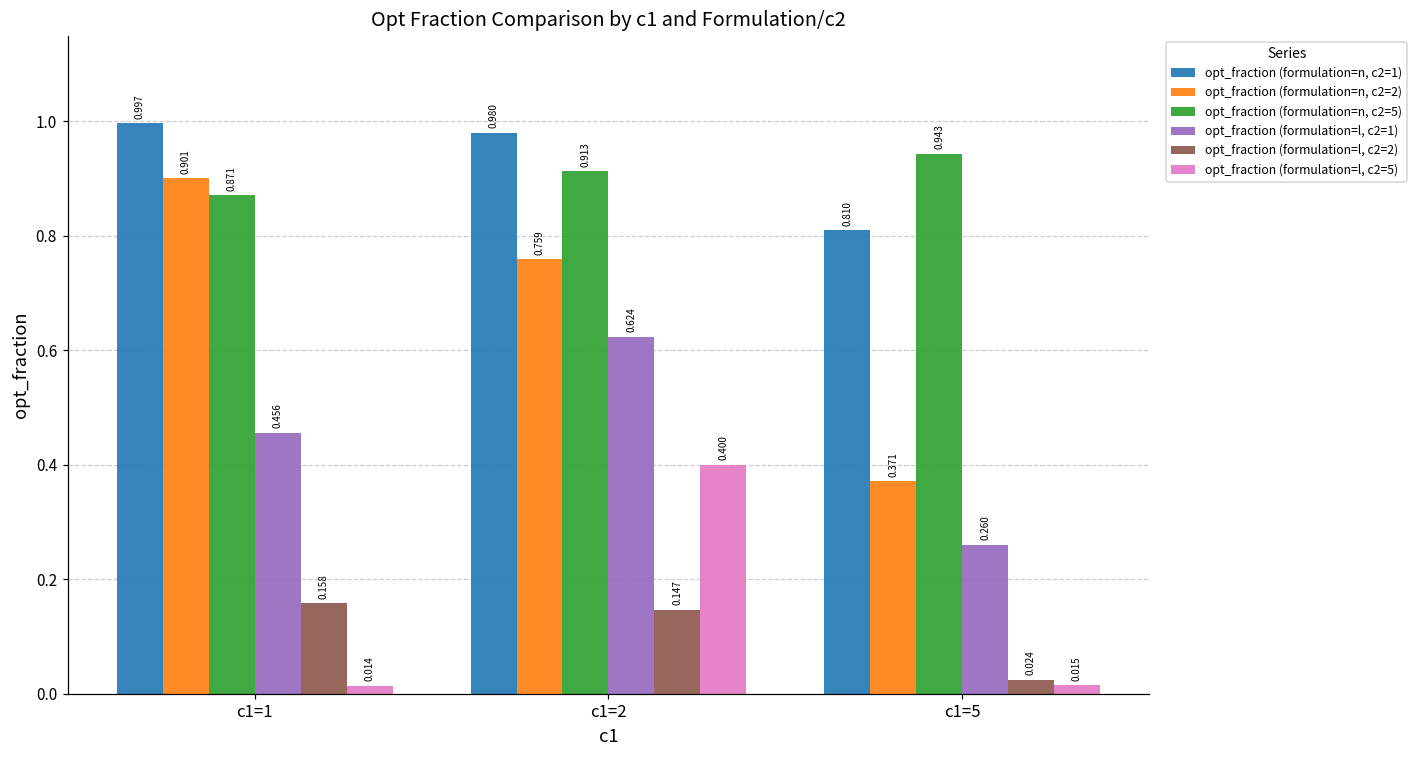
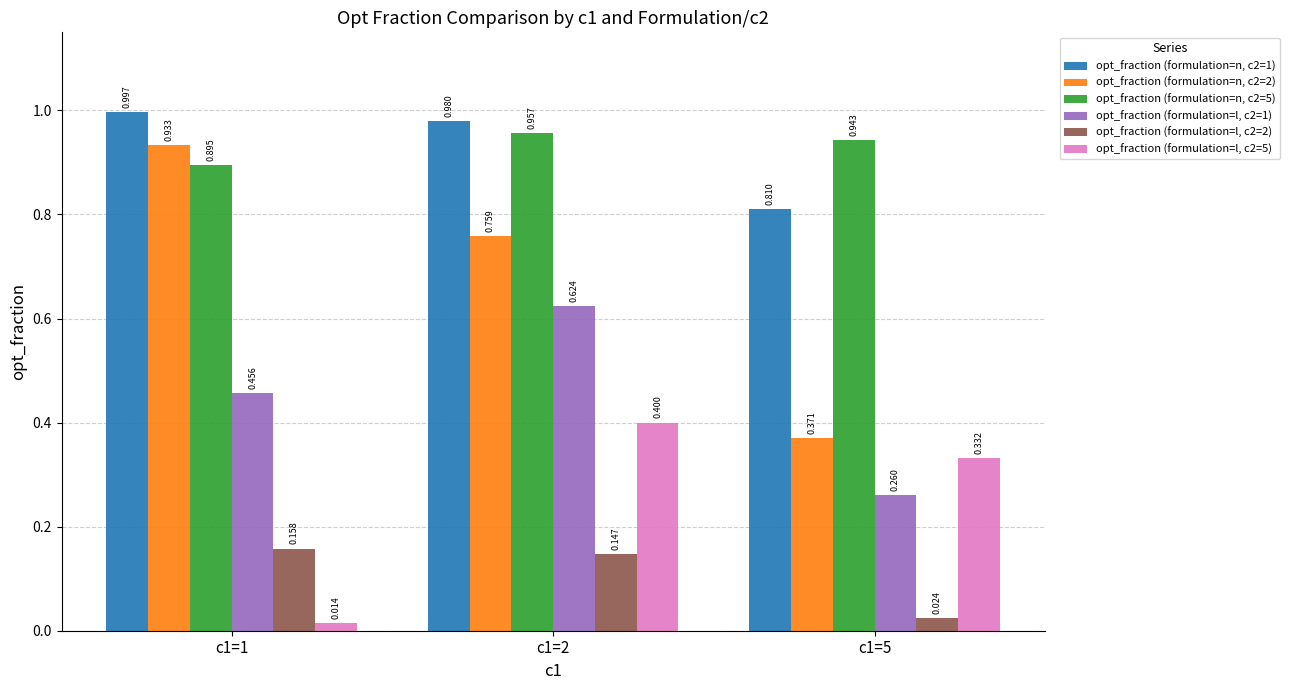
  {
    "opt_fraction (formulation=n, c2=1)": {
      "c1=1": 0.997,
      "c1=2": 0.980,
      "c1=5": 0.810
    },
    "opt_fraction (formulation=n, c2=2)": {
-     "c1=1": 0.901,
+     "c1=1": 0.933,
      "c1=2": 0.759,
      "c1=5": 0.371
    },
    "opt_fraction (formulation=n, c2=5)": {
-     "c1=1": 0.871,
-     "c1=2": 0.913,
+     "c1=1": 0.895,
+     "c1=2": 0.957,
      "c1=5": 0.943
    },
    "opt_fraction (formulation=l, c2=1)": {
      "c1=1": 0.456,
      "c1=2": 0.624,
      "c1=5": 0.260
    },
    "opt_fraction (formulation=l, c2=2)": {
      "c1=1": 0.158,
      "c1=2": 0.147,
      "c1=5": 0.024
    },
    "opt_fraction (formulation=l, c2=5)": {
      "c1=1": 0.014,
      "c1=2": 0.400,
-     "c1=5": 0.015
+     "c1=5": 0.332
    }
  }
